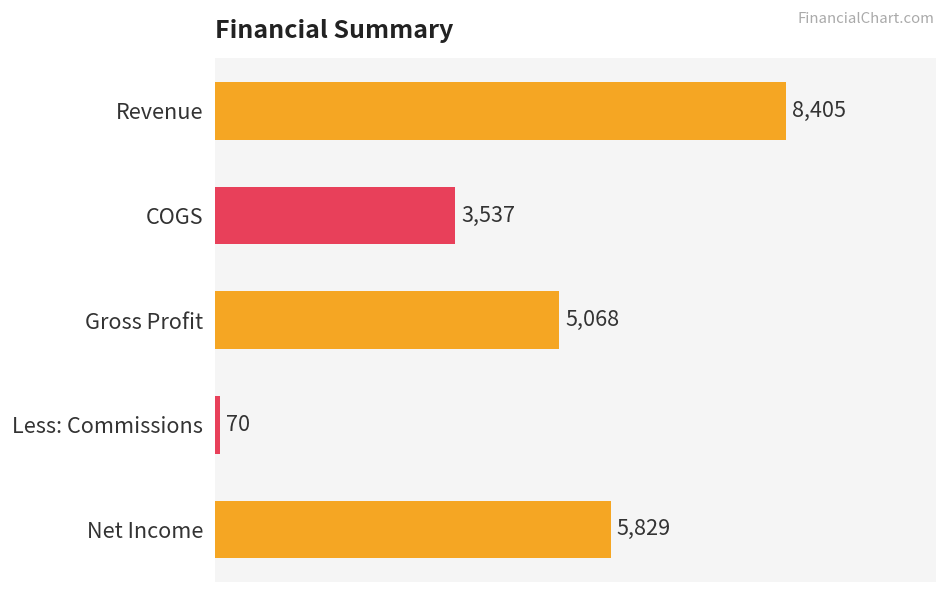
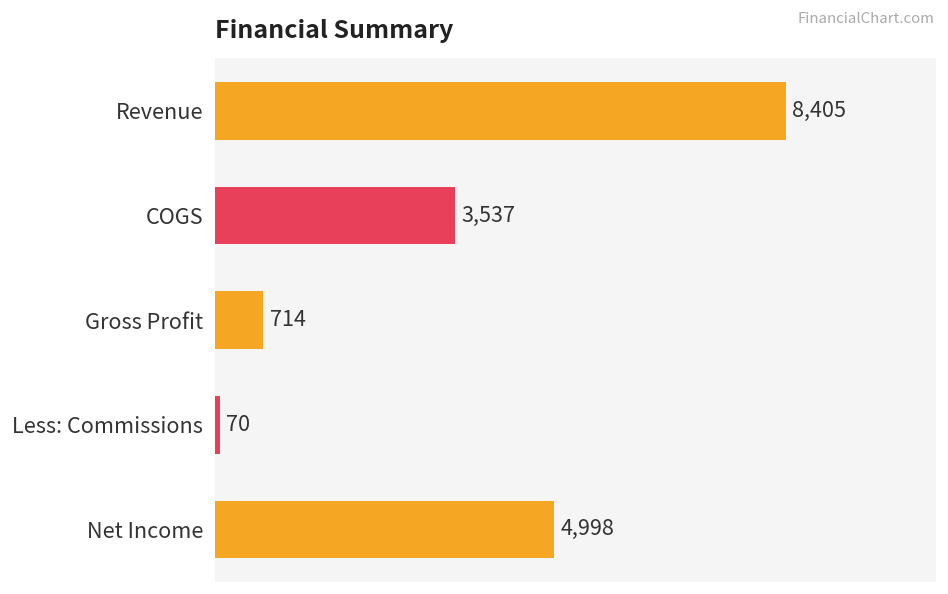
  {
    "Revenue": "8,405",
    "COGS": "3,537",
-   "Gross Profit": "5,068",
+   "Gross Profit": "714",
    "Less: Commissions": "70",
-   "Net Income": "5,829"
+   "Net Income": "4,998"
  }
